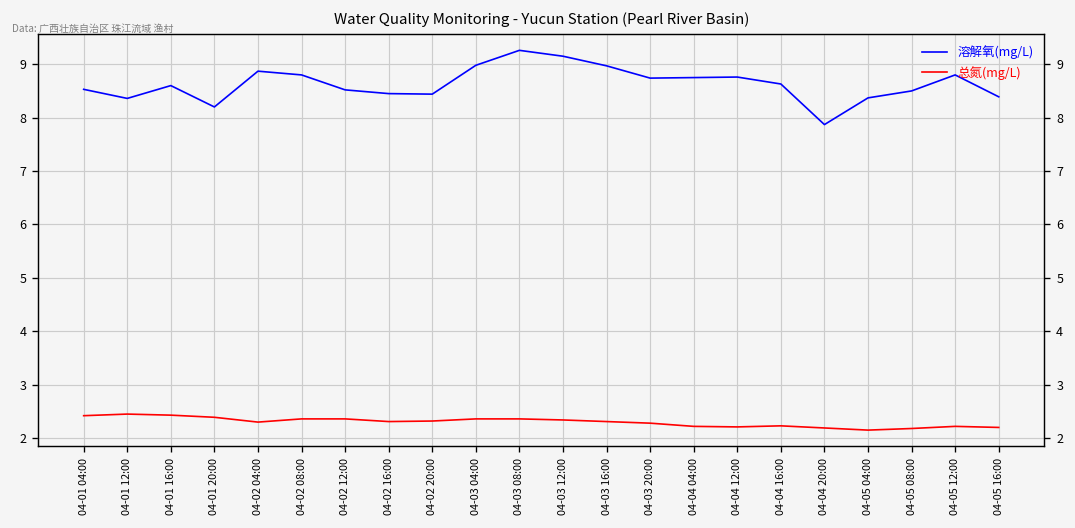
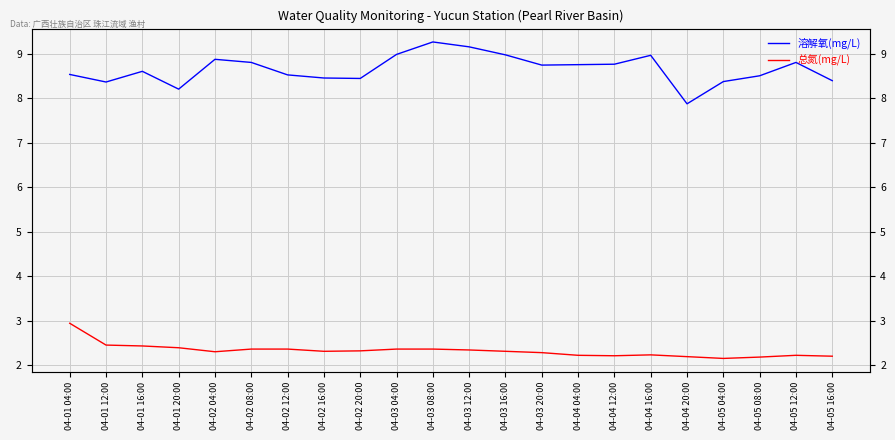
  {
    "溶解氧(mg/L)": {
      "04-01 04:00": 8.5,
      "04-01 12:00": 8.4,
      "04-01 16:00": 8.6,
      "04-01 20:00": 8.2,
      "04-02 04:00": 8.9,
      "04-02 08:00": 8.8,
      "04-02 12:00": 8.5,
      "04-02 16:00": 8.5,
      "04-02 20:00": 8.4,
      "04-03 04:00": 9.0,
      "04-03 08:00": 9.3,
      "04-03 12:00": 9.2,
      "04-03 16:00": 9.0,
      "04-03 20:00": 8.7,
      "04-04 04:00": 8.8,
      "04-04 12:00": 8.8,
-     "04-04 16:00": 8.6,
+     "04-04 16:00": 9.0,
      "04-04 20:00": 7.9,
      "04-05 04:00": 8.4,
      "04-05 08:00": 8.5,
      "04-05 12:00": 8.8,
      "04-05 16:00": 8.4
    },
    "总氮(mg/L)": {
-     "04-01 04:00": 2.4,
+     "04-01 04:00": 2.9,
      "04-01 12:00": 2.5,
      "04-01 16:00": 2.4,
      "04-01 20:00": 2.4,
      "04-02 04:00": 2.3,
      "04-02 08:00": 2.4,
      "04-02 12:00": 2.4,
      "04-02 16:00": 2.3,
      "04-02 20:00": 2.3,
      "04-03 04:00": 2.4,
      "04-03 08:00": 2.4,
      "04-03 12:00": 2.3,
      "04-03 16:00": 2.3,
      "04-03 20:00": 2.3,
      "04-04 04:00": 2.2,
      "04-04 12:00": 2.2,
      "04-04 16:00": 2.2,
      "04-04 20:00": 2.2,
      "04-05 04:00": 2.2,
      "04-05 08:00": 2.2,
      "04-05 12:00": 2.2,
      "04-05 16:00": 2.2
    }
  }
